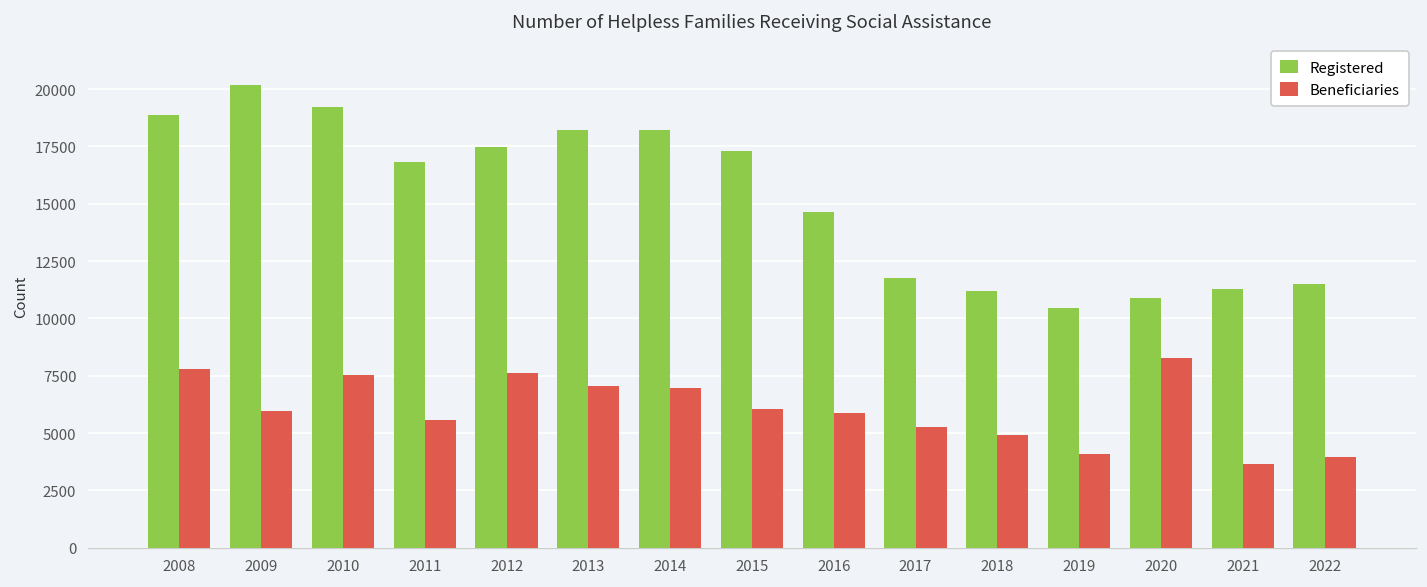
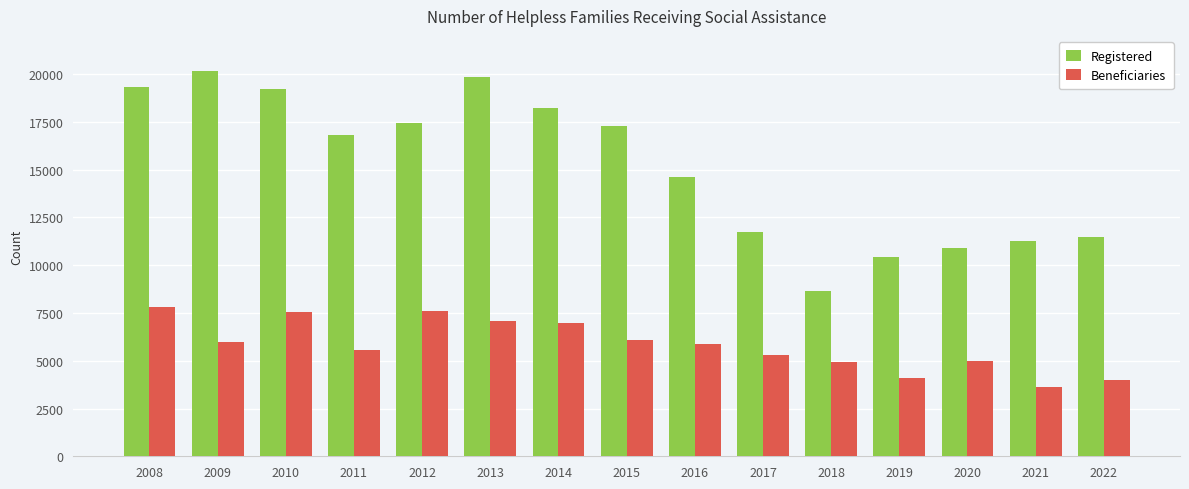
  {
    "Registered": {
-     "2008": 18900,
+     "2008": 19300,
      "2009": 20200,
      "2010": 19200,
      "2011": 16800,
      "2012": 17500,
-     "2013": 18200,
+     "2013": 19800,
      "2014": 18200,
      "2015": 17300,
      "2016": 14600,
      "2017": 11800,
-     "2018": 11200,
+     "2018": 8700,
      "2019": 10400,
      "2020": 10900,
      "2021": 11300,
      "2022": 11500
    },
    "Beneficiaries": {
      "2008": 7800,
      "2009": 6000,
      "2010": 7500,
      "2011": 5600,
      "2012": 7600,
      "2013": 7100,
      "2014": 7000,
      "2015": 6100,
      "2016": 5900,
      "2017": 5300,
      "2018": 4900,
      "2019": 4100,
-     "2020": 8300,
+     "2020": 5000,
      "2021": 3600,
      "2022": 4000
    }
  }
